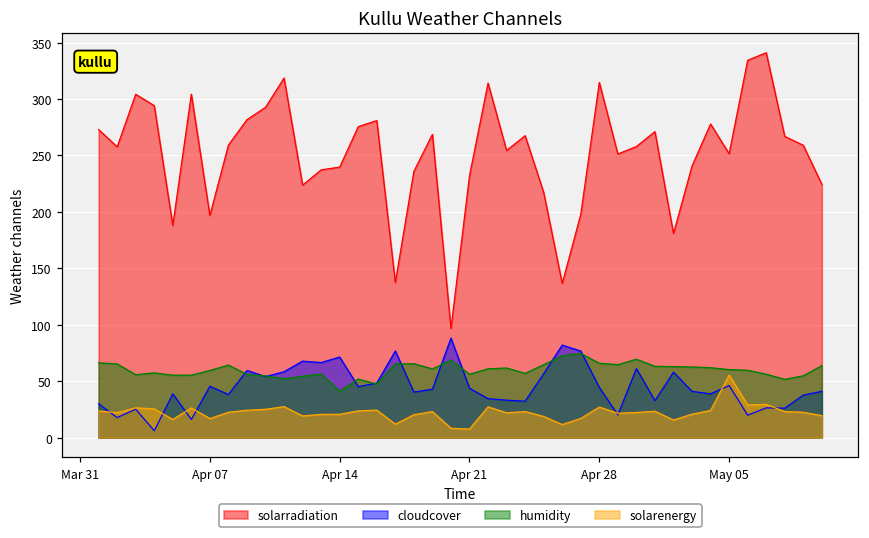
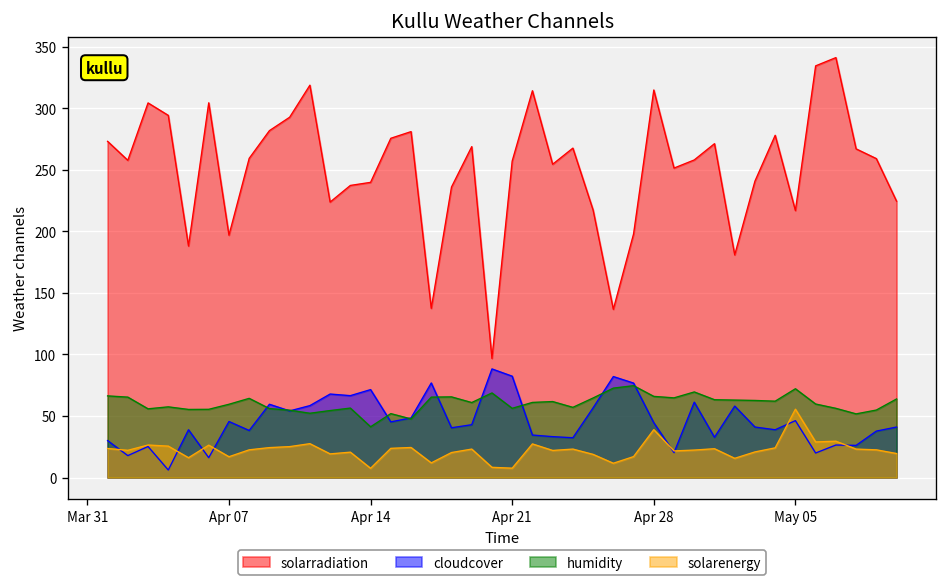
  {
    "solarradiation": {
      "Apr 07": 197,
      "Apr 14": 240,
-     "Apr 21": 232,
+     "Apr 21": 257,
      "Apr 28": 315,
-     "May 05": 252
+     "May 05": 217
    },
    "cloudcover": {
      "Apr 07": 46,
      "Apr 14": 71,
-     "Apr 21": 44,
+     "Apr 21": 82,
      "Apr 28": 45,
      "May 05": 46
    },
    "humidity": {
      "Apr 07": 60,
      "Apr 14": 41,
      "Apr 21": 56,
      "Apr 28": 66,
-     "May 05": 60
+     "May 05": 72
    },
    "solarenergy": {
      "Apr 07": 17,
-     "Apr 14": 21,
+     "Apr 14": 8,
      "Apr 21": 8,
-     "Apr 28": 27,
+     "Apr 28": 39,
      "May 05": 56
    }
  }
